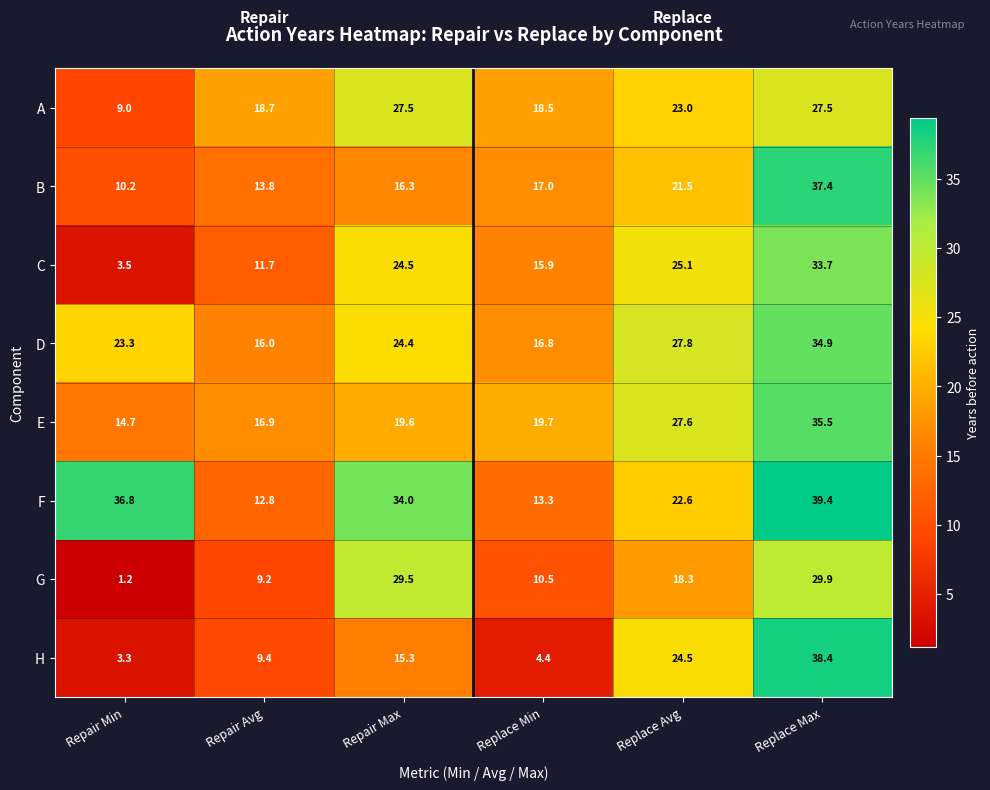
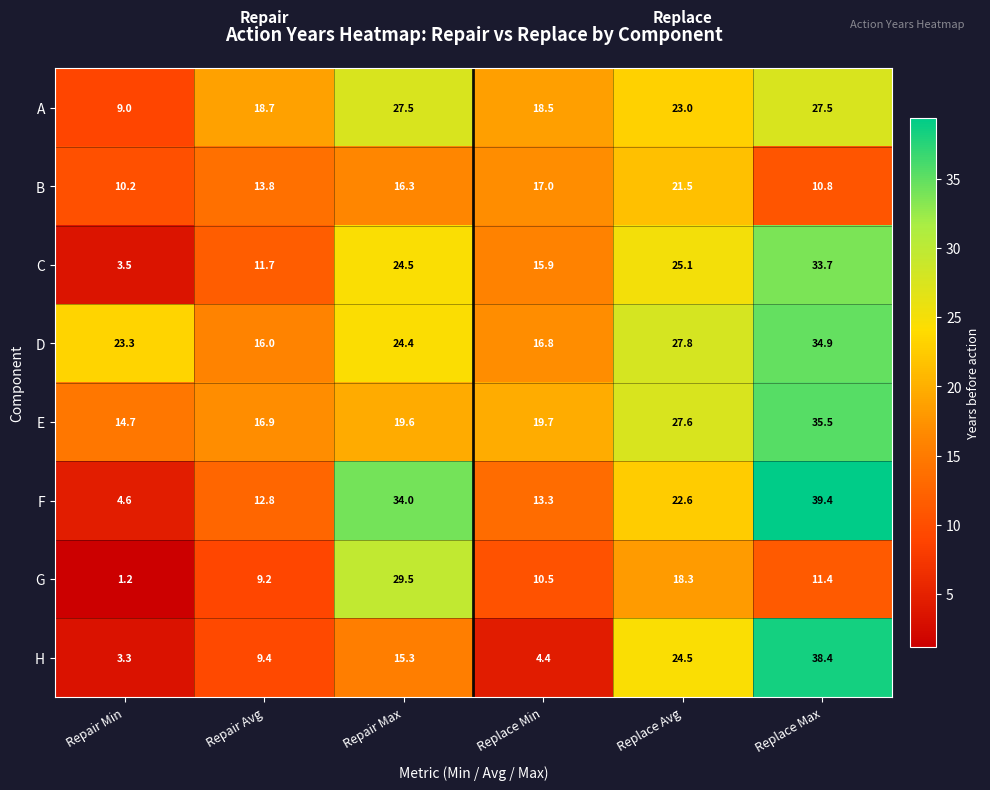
  {
    "A": {
      "Repair Min": 9.0,
      "Repair Avg": 18.7,
      "Repair Max": 27.5,
      "Replace Min": 18.5,
      "Replace Avg": 23.0,
      "Replace Max": 27.5
    },
    "B": {
      "Repair Min": 10.2,
      "Repair Avg": 13.8,
      "Repair Max": 16.3,
      "Replace Min": 17.0,
      "Replace Avg": 21.5,
-     "Replace Max": 37.4
+     "Replace Max": 10.8
    },
    "C": {
      "Repair Min": 3.5,
      "Repair Avg": 11.7,
      "Repair Max": 24.5,
      "Replace Min": 15.9,
      "Replace Avg": 25.1,
      "Replace Max": 33.7
    },
    "D": {
      "Repair Min": 23.3,
      "Repair Avg": 16.0,
      "Repair Max": 24.4,
      "Replace Min": 16.8,
      "Replace Avg": 27.8,
      "Replace Max": 34.9
    },
    "E": {
      "Repair Min": 14.7,
      "Repair Avg": 16.9,
      "Repair Max": 19.6,
      "Replace Min": 19.7,
      "Replace Avg": 27.6,
      "Replace Max": 35.5
    },
    "F": {
-     "Repair Min": 36.8,
+     "Repair Min": 4.6,
      "Repair Avg": 12.8,
      "Repair Max": 34.0,
      "Replace Min": 13.3,
      "Replace Avg": 22.6,
      "Replace Max": 39.4
    },
    "G": {
      "Repair Min": 1.2,
      "Repair Avg": 9.2,
      "Repair Max": 29.5,
      "Replace Min": 10.5,
      "Replace Avg": 18.3,
-     "Replace Max": 29.9
+     "Replace Max": 11.4
    },
    "H": {
      "Repair Min": 3.3,
      "Repair Avg": 9.4,
      "Repair Max": 15.3,
      "Replace Min": 4.4,
      "Replace Avg": 24.5,
      "Replace Max": 38.4
    }
  }
